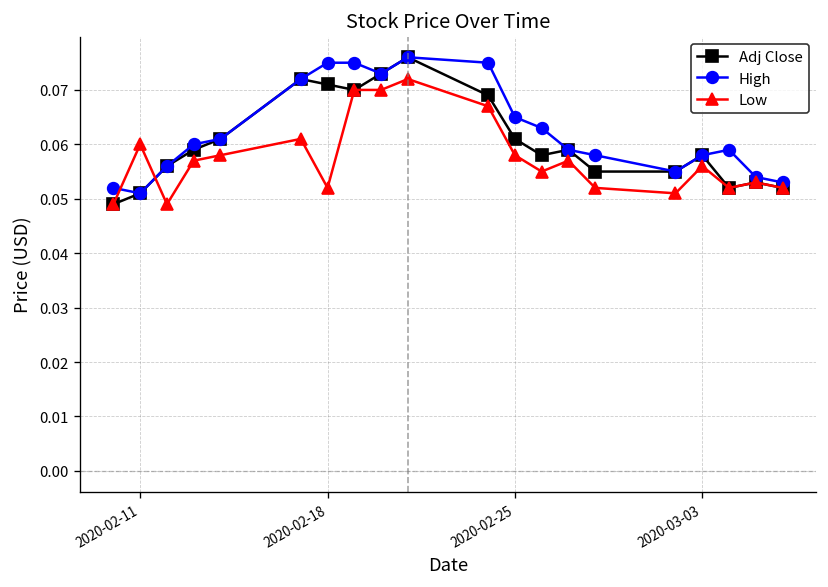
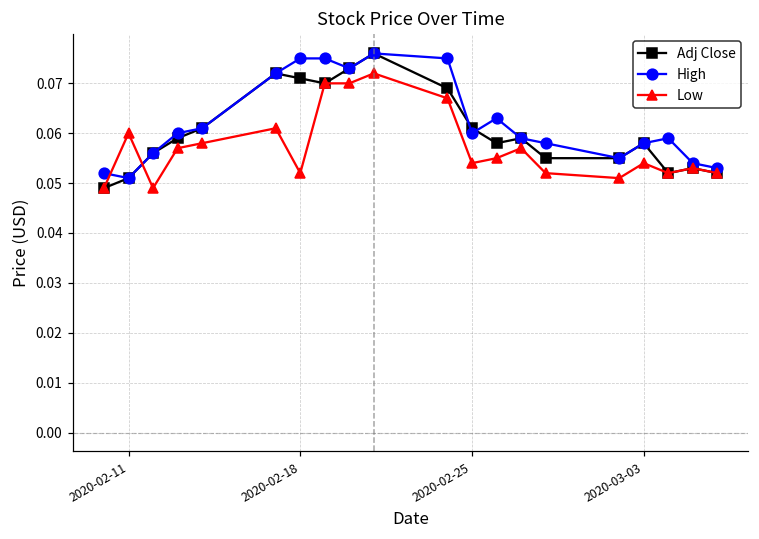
  {
    "Adj Close": {
      "2020-02-18": 0.071,
      "2020-02-25": 0.061
    },
    "High": {
      "2020-02-18": 0.075,
-     "2020-02-25": 0.065
+     "2020-02-25": 0.060
    },
    "Low": {
      "2020-02-11": 0.060,
      "2020-02-18": 0.052,
-     "2020-02-25": 0.058,
-     "2020-03-03": 0.056
+     "2020-02-25": 0.054,
+     "2020-03-03": 0.054
    }
  }
